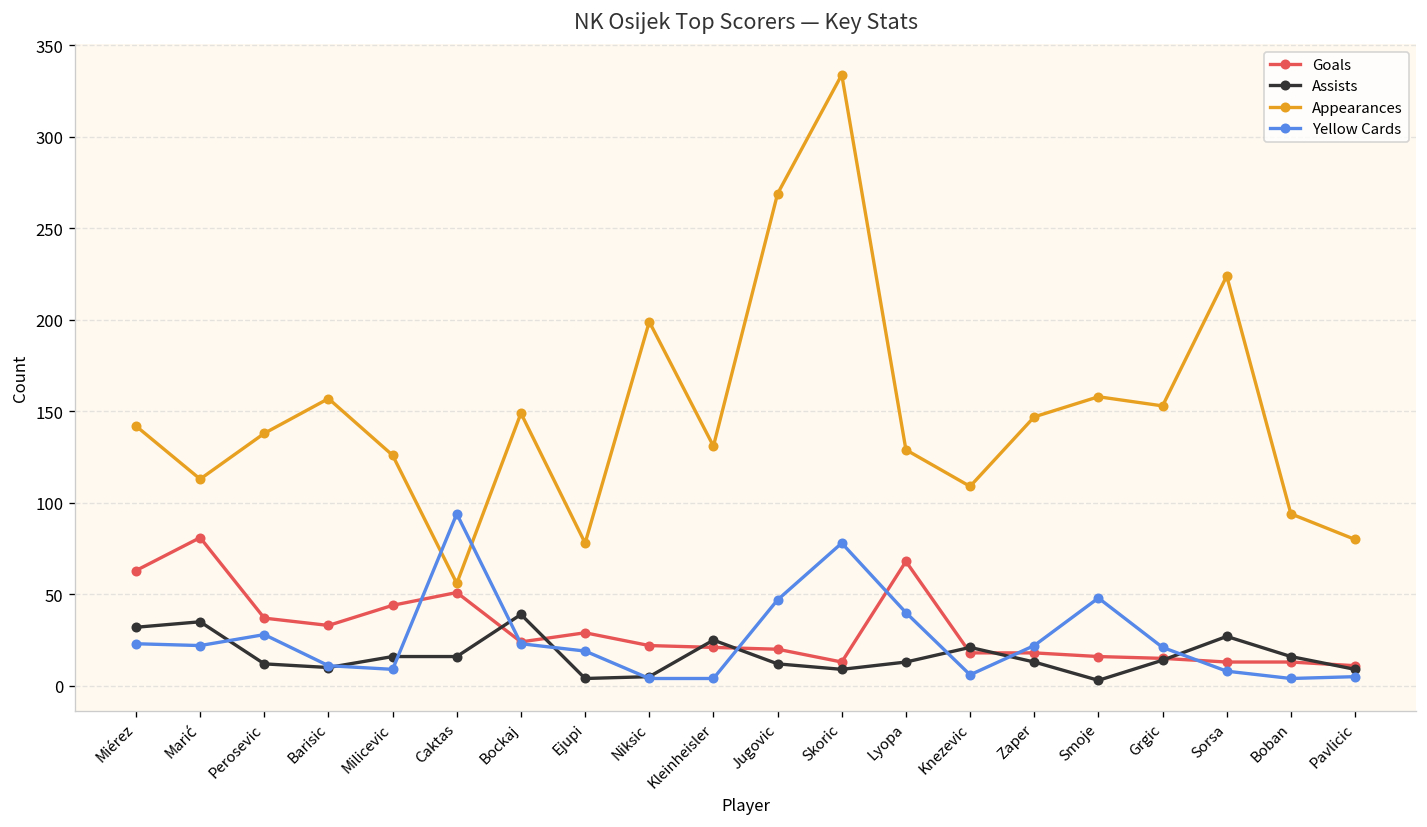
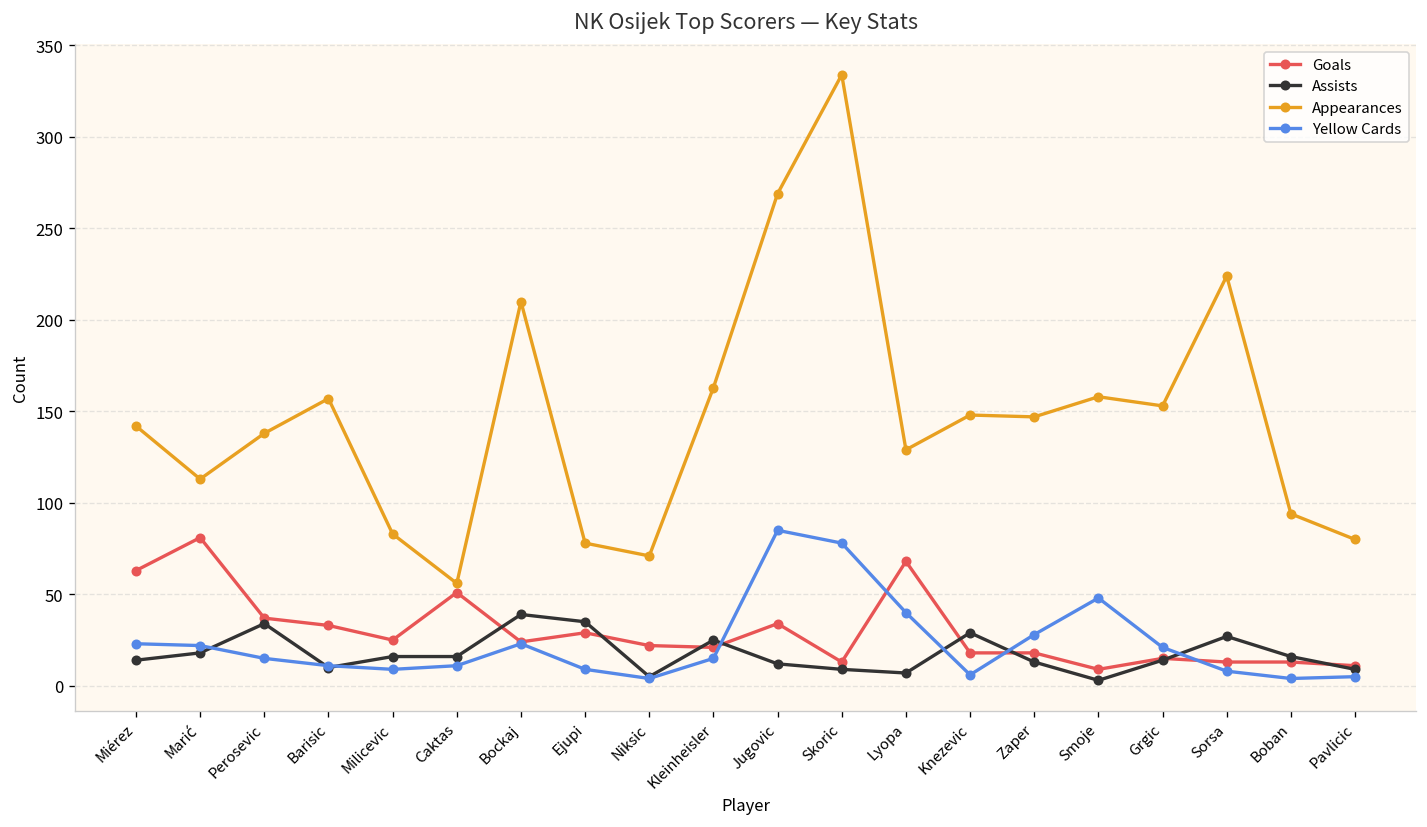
  {
    "Goals": {
      "Miérez": 63,
      "Marić": 81,
      "Perosevic": 37,
      "Barisic": 33,
-     "Milicevic": 44,
+     "Milicevic": 25,
      "Caktas": 51,
      "Ejupi": 29,
      "Niksic": 22,
      "Kleinheisler": 21,
-     "Jugovic": 20,
+     "Jugovic": 34,
      "Skoric": 13,
      "Lyopa": 68,
      "Knezevic": 18,
      "Zaper": 18,
-     "Smoje": 16,
+     "Smoje": 9,
      "Sorsa": 13,
      "Boban": 13,
      "Pavlicic": 11
    },
    "Assists": {
-     "Miérez": 32,
-     "Marić": 35,
-     "Perosevic": 12,
+     "Miérez": 14,
+     "Marić": 18,
+     "Perosevic": 34,
      "Milicevic": 16,
      "Caktas": 16,
      "Bockaj": 39,
-     "Ejupi": 4,
+     "Ejupi": 35,
      "Kleinheisler": 25,
      "Jugovic": 12,
      "Skoric": 9,
-     "Lyopa": 13,
-     "Knezevic": 21,
+     "Lyopa": 7,
+     "Knezevic": 29,
      "Zaper": 13,
      "Smoje": 3,
      "Sorsa": 27,
      "Boban": 16,
      "Pavlicic": 9
    },
    "Appearances": {
      "Miérez": 142,
      "Marić": 113,
      "Perosevic": 138,
      "Barisic": 157,
-     "Milicevic": 126,
+     "Milicevic": 83,
      "Caktas": 56,
-     "Bockaj": 149,
+     "Bockaj": 210,
      "Ejupi": 78,
-     "Niksic": 199,
-     "Kleinheisler": 131,
+     "Niksic": 71,
+     "Kleinheisler": 163,
      "Jugovic": 269,
      "Skoric": 334,
      "Lyopa": 129,
-     "Knezevic": 109,
+     "Knezevic": 148,
      "Zaper": 147,
      "Smoje": 158,
      "Grgic": 153,
      "Sorsa": 224,
      "Boban": 94,
      "Pavlicic": 80
    },
    "Yellow Cards": {
      "Miérez": 23,
      "Marić": 22,
-     "Perosevic": 28,
+     "Perosevic": 15,
      "Milicevic": 9,
-     "Caktas": 94,
-     "Ejupi": 19,
-     "Kleinheisler": 4,
-     "Jugovic": 47,
+     "Caktas": 11,
+     "Ejupi": 9,
+     "Kleinheisler": 15,
+     "Jugovic": 85,
      "Skoric": 78,
      "Lyopa": 40,
      "Knezevic": 6,
-     "Zaper": 22,
+     "Zaper": 28,
      "Smoje": 48,
      "Grgic": 21,
      "Sorsa": 8,
      "Boban": 4,
      "Pavlicic": 5
    }
  }
